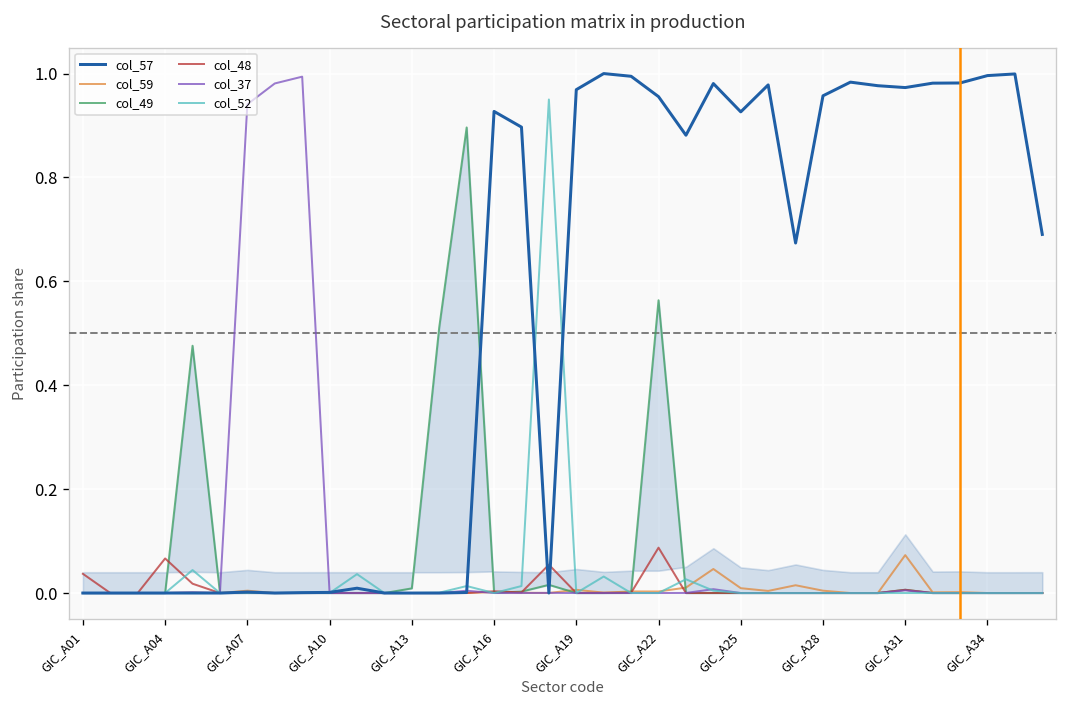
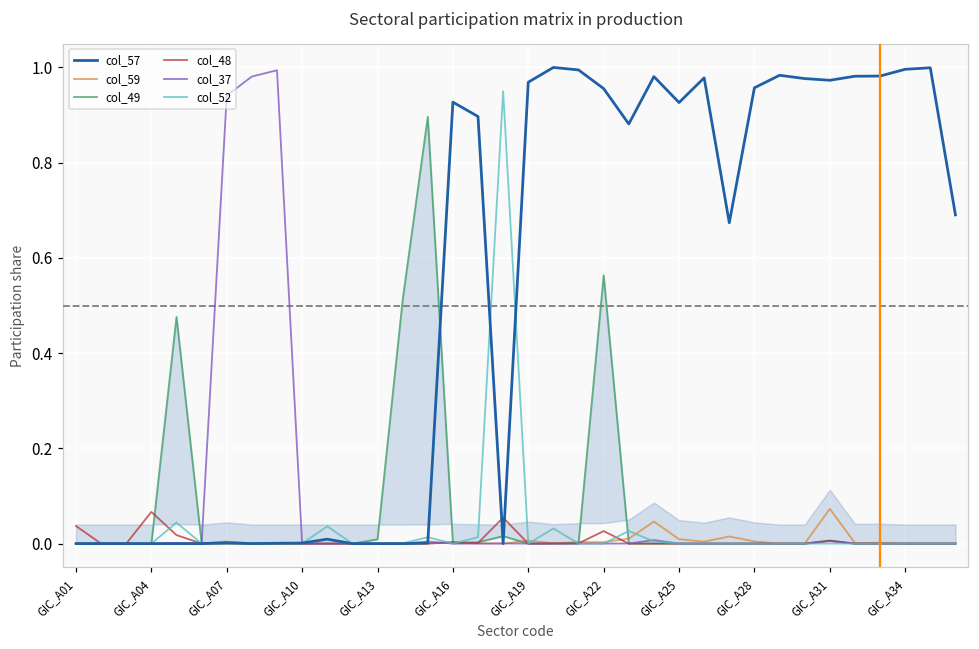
  {
    "col_59": {
      "GIC_A19": 0.01,
      "GIC_A25": 0.01,
      "GIC_A31": 0.07
    },
    "col_49": {
      "GIC_A13": 0.01
    },
    "col_48": {
      "GIC_A04": 0.07,
-     "GIC_A22": 0.09
+     "GIC_A22": 0.03
    }
  }
